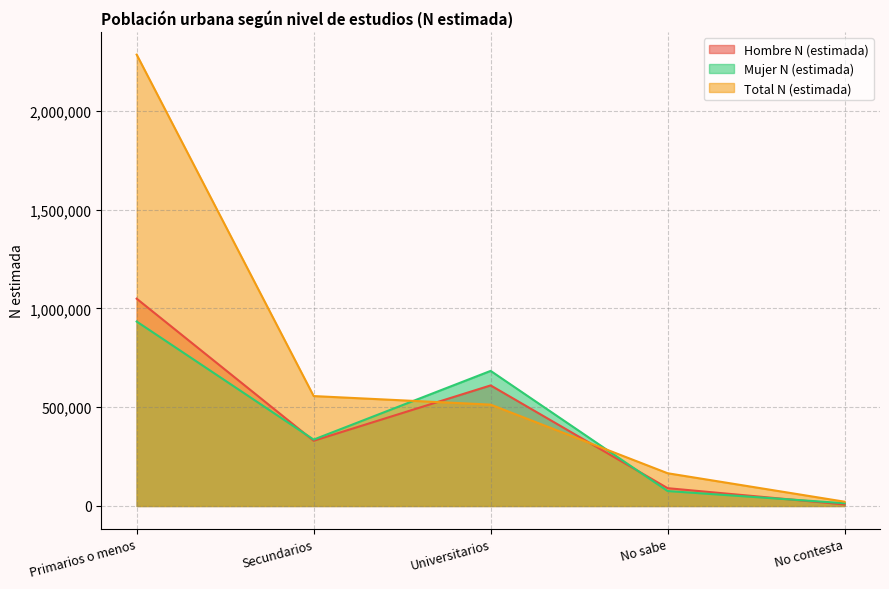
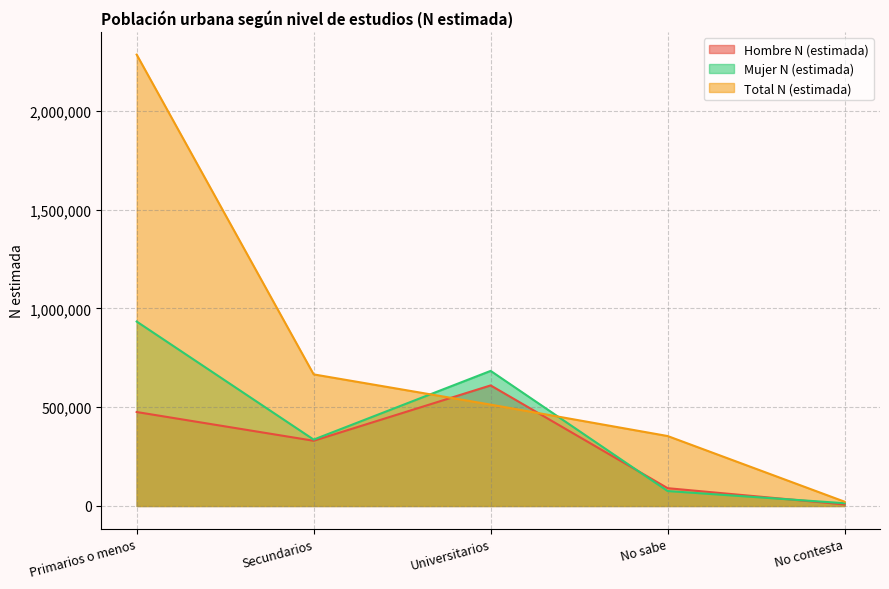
  {
    "Hombre N (estimada)": {
-     "Primarios o menos": "1,050,000",
+     "Primarios o menos": "480,000",
      "Universitarios": "610,000",
      "No sabe": "90,000"
    },
    "Mujer N (estimada)": {
      "Primarios o menos": "930,000",
      "Universitarios": "680,000",
      "No sabe": "80,000"
    },
    "Total N (estimada)": {
      "Primarios o menos": "2,290,000",
-     "Secundarios": "560,000",
+     "Secundarios": "670,000",
      "Universitarios": "510,000",
-     "No sabe": "170,000"
+     "No sabe": "350,000"
    }
  }
